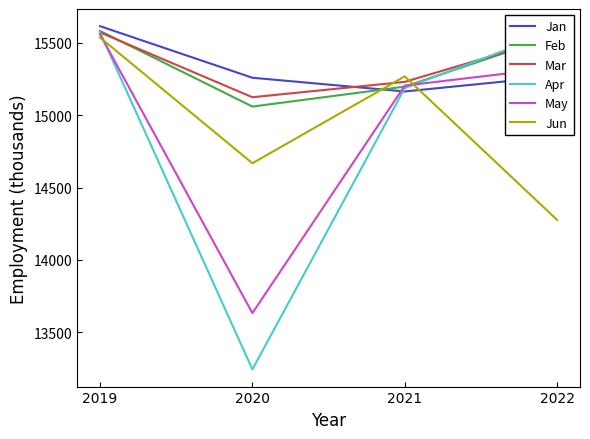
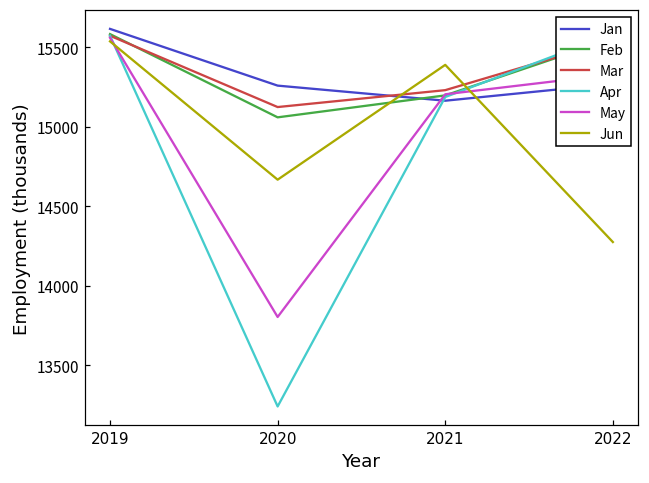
  {
    "Jan": {
      "2019": 15620,
      "2020": 15260,
      "2021": 15160
    },
    "Feb": {
      "2020": 15060
    },
    "Mar": {
      "2020": 15120,
      "2021": 15230
    },
    "Apr": {
      "2020": 13240
    },
    "May": {
-     "2020": 13630
+     "2020": 13800
    },
    "Jun": {
      "2019": 15540,
      "2020": 14670,
-     "2021": 15270,
+     "2021": 15390,
      "2022": 14280
    }
  }
